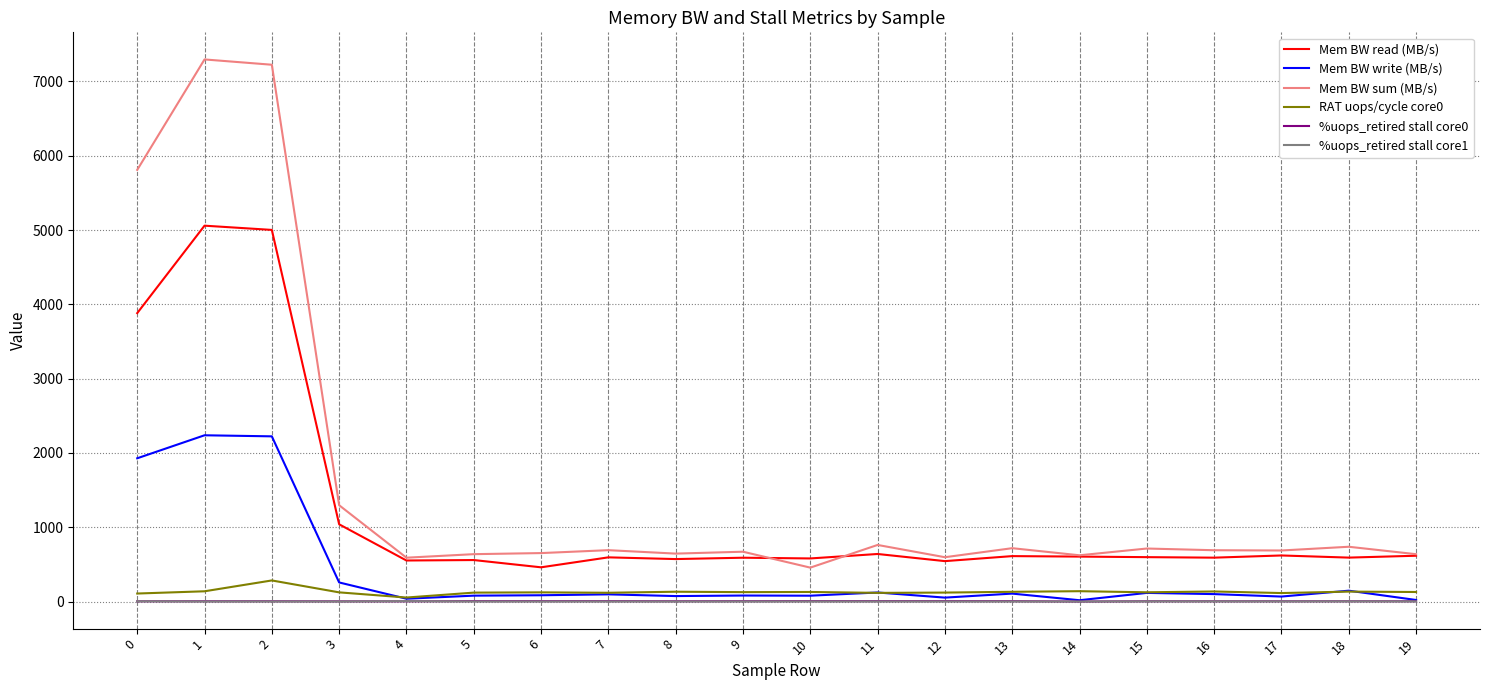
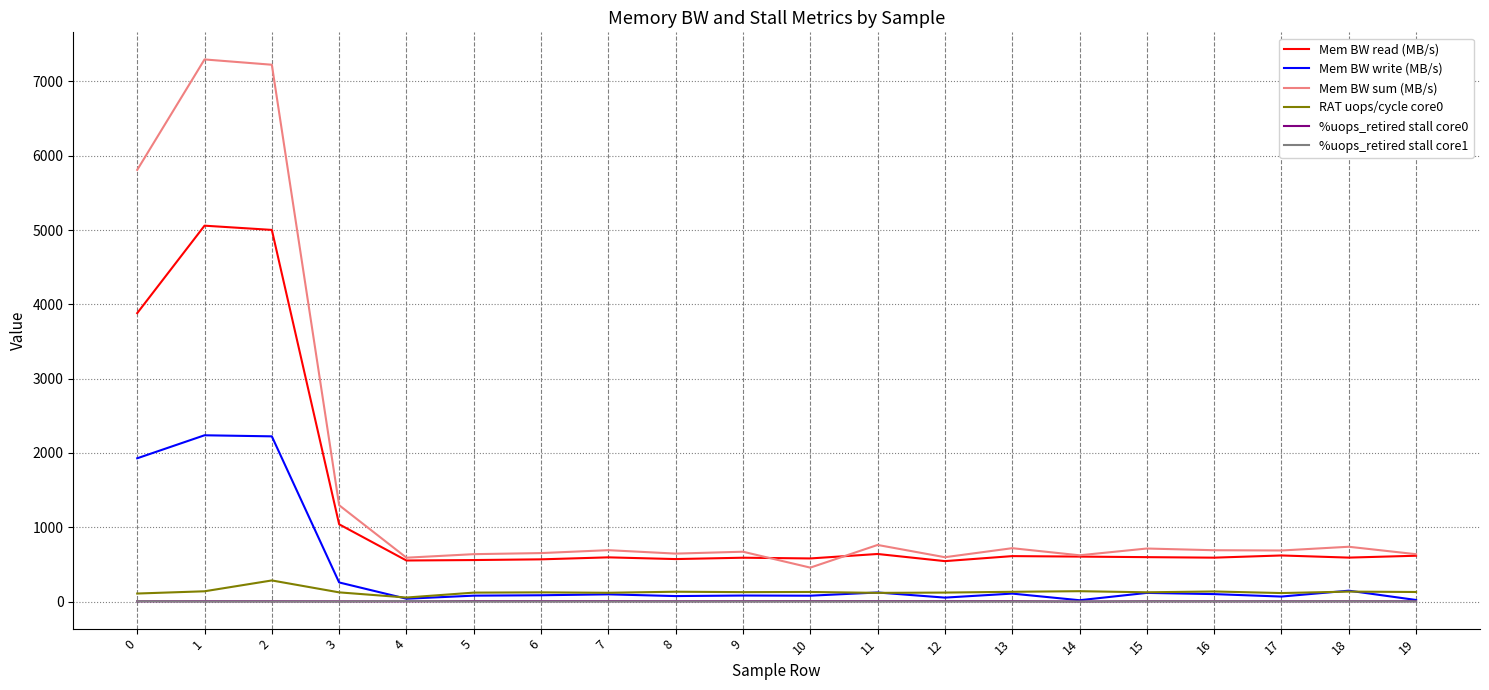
  {
    "Mem BW read (MB/s)": {
      "0": 3900,
      "1": 5100,
      "2": 5000,
      "3": 1000,
      "4": 600,
      "5": 600,
-     "6": 500,
+     "6": 600,
      "7": 600,
      "8": 600,
      "9": 600,
      "10": 600,
      "11": 600,
      "12": 500,
      "13": 600,
      "15": 600,
      "16": 600,
      "17": 600,
      "18": 600
    },
    "Mem BW write (MB/s)": {
      "0": 1900,
      "1": 2200,
      "2": 2200,
      "3": 300,
      "5": 100,
      "6": 100,
      "8": 100,
      "9": 100,
      "10": 100,
      "12": 100,
      "16": 100,
      "17": 100
    },
    "Mem BW sum (MB/s)": {
      "0": 5800,
      "1": 7300,
      "2": 7200,
      "3": 1300,
      "4": 600,
      "5": 600,
      "6": 700,
      "7": 700,
      "8": 600,
      "9": 700,
      "10": 500,
      "11": 800,
      "12": 600,
      "13": 700,
      "15": 700,
      "16": 700,
      "17": 700,
      "18": 700
    },
    "RAT uops/cycle core0": {
      "0": 100,
      "1": 100,
      "2": 300,
      "3": 100,
      "5": 100,
      "6": 100,
      "8": 100,
      "9": 100,
      "10": 100,
      "12": 100,
      "14": 100,
      "16": 100,
      "17": 100,
      "19": 100
    }
  }
